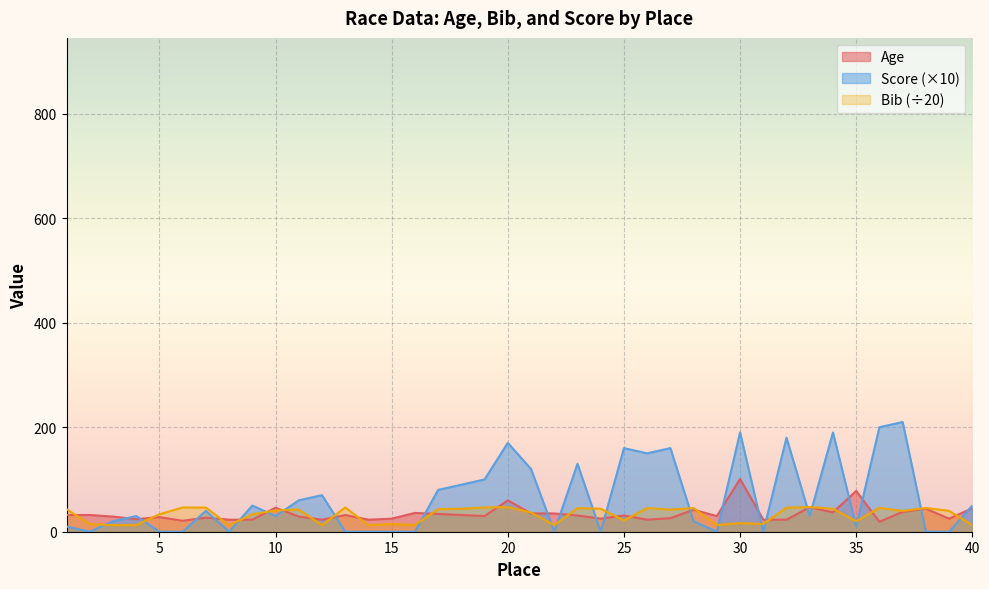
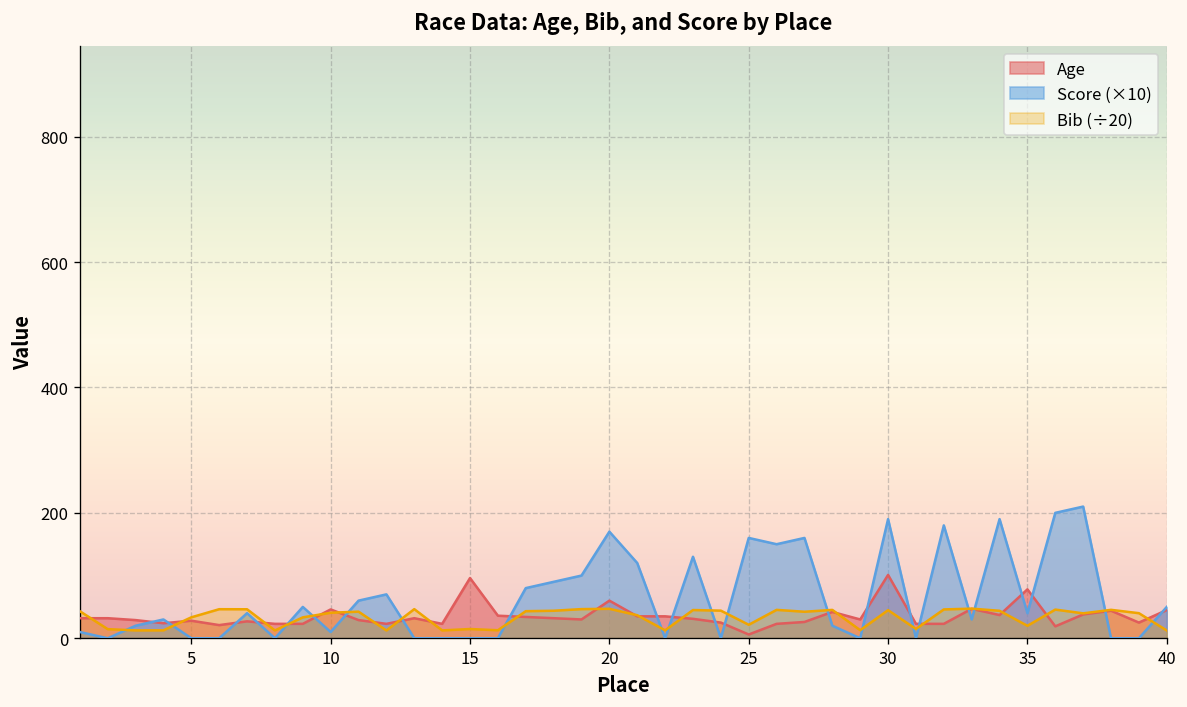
  {
    "Age": {
      "5": 30,
      "10": 50,
-     "15": 30,
+     "15": 100,
      "20": 60,
-     "25": 30,
+     "25": 10,
      "30": 100,
      "35": 80,
      "40": 50
    },
    "Score (×10)": {
      "5": 0,
-     "10": 30,
+     "10": 10,
      "15": 0,
      "20": 170,
      "25": 160,
      "30": 190,
-     "35": 10,
+     "35": 40,
      "40": 50
    },
    "Bib (÷20)": {
      "5": 30,
      "10": 40,
      "15": 10,
      "20": 50,
      "25": 20,
-     "30": 20,
+     "30": 40,
      "35": 20,
      "40": 10
    }
  }
